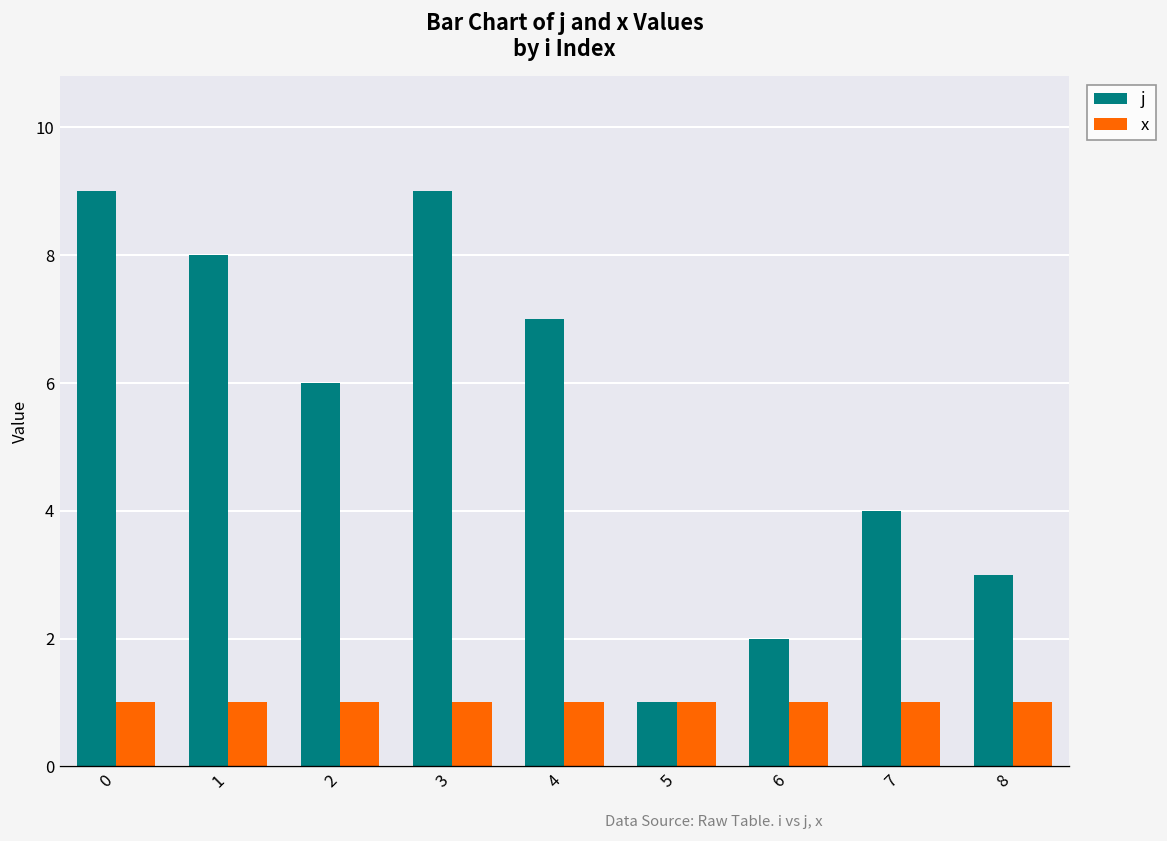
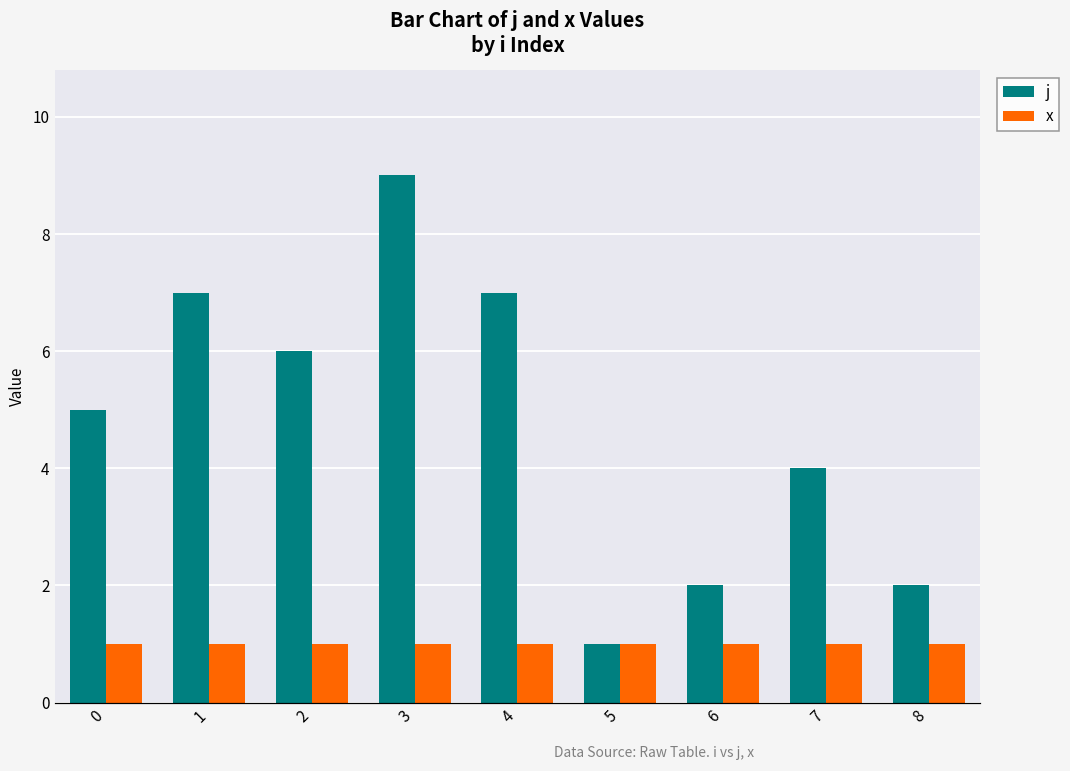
  {
    "j": {
-     "0": 9,
-     "1": 8,
+     "0": 5,
+     "1": 7,
      "2": 6,
      "3": 9,
      "4": 7,
      "5": 1,
      "6": 2,
      "7": 4,
-     "8": 3
+     "8": 2
    },
    "x": {
      "0": 1,
      "1": 1,
      "2": 1,
      "3": 1,
      "4": 1,
      "5": 1,
      "6": 1,
      "7": 1,
      "8": 1
    }
  }
